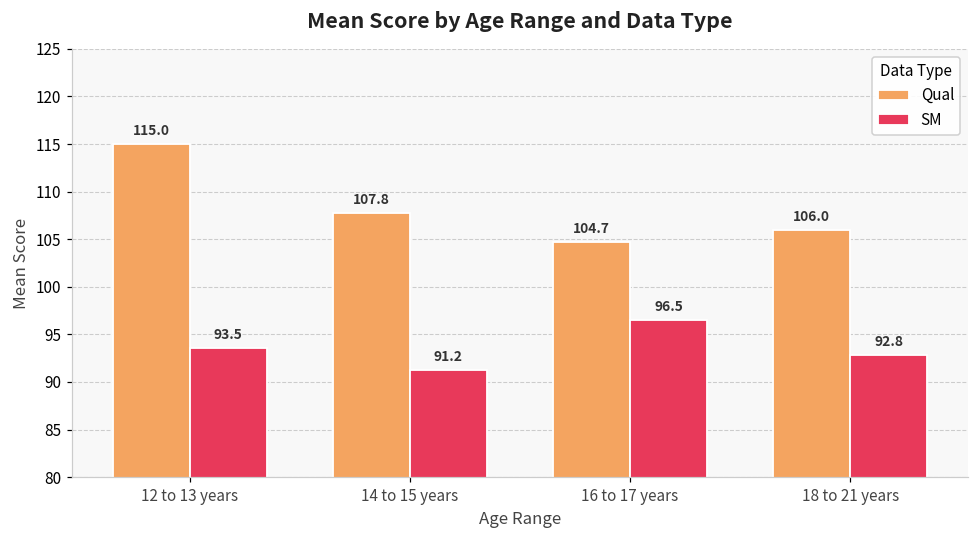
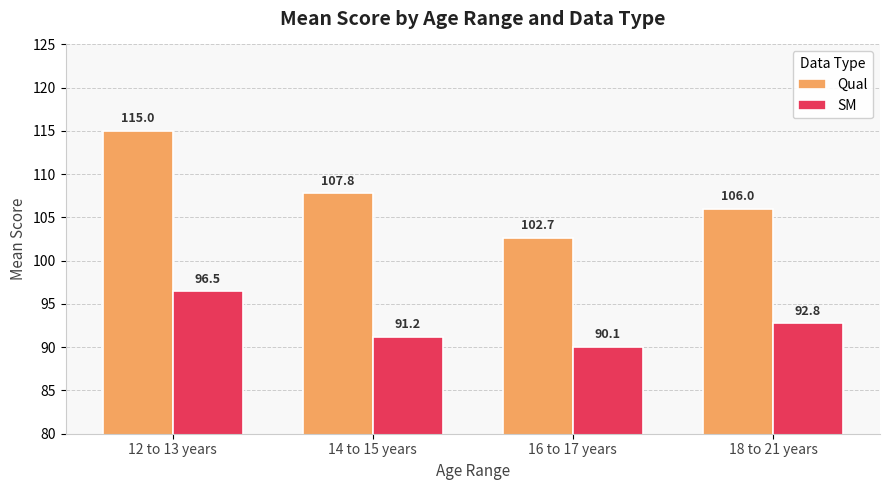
  {
    "Qual": {
      "12 to 13 years": 115.0,
      "14 to 15 years": 107.8,
-     "16 to 17 years": 104.7,
+     "16 to 17 years": 102.7,
      "18 to 21 years": 106.0
    },
    "SM": {
-     "12 to 13 years": 93.5,
+     "12 to 13 years": 96.5,
      "14 to 15 years": 91.2,
-     "16 to 17 years": 96.5,
+     "16 to 17 years": 90.1,
      "18 to 21 years": 92.8
    }
  }
